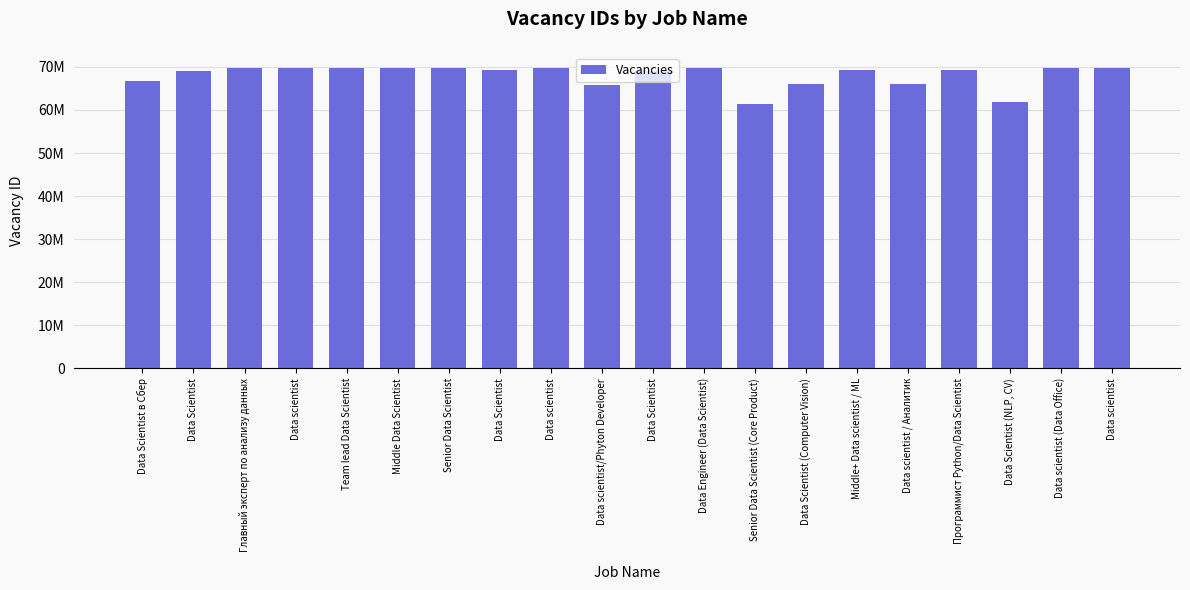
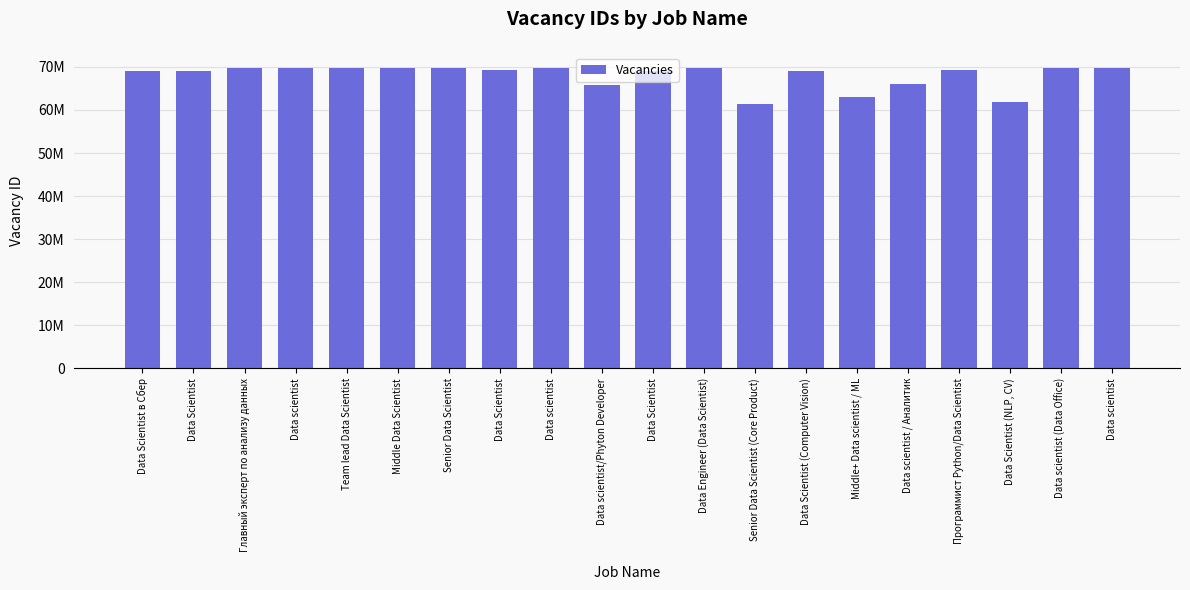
  {
-   "Data Scientist в Сбер": 67000000,
+   "Data Scientist в Сбер": 69000000,
    "Главный эксперт по анализу данных": 70000000,
    "Team lead Data Scientist": 70000000,
    "Middle Data Scientist": 70000000,
    "Senior Data Scientist": 70000000,
    "Data scientist/Phyton Developer": 66000000,
    "Data Engineer (Data Scientist)": 70000000,
    "Senior Data Scientist (Core Product)": 61000000,
-   "Data Scientist (Computer Vision)": 66000000,
-   "Middle+ Data scientist / ML": 69000000,
+   "Data Scientist (Computer Vision)": 69000000,
+   "Middle+ Data scientist / ML": 63000000,
    "Data scientist / Аналитик": 66000000,
    "Программист Python/Data Scientist": 69000000,
    "Data Scientist (NLP, СV)": 62000000,
    "Data scientist (Data Office)": 70000000
  }
